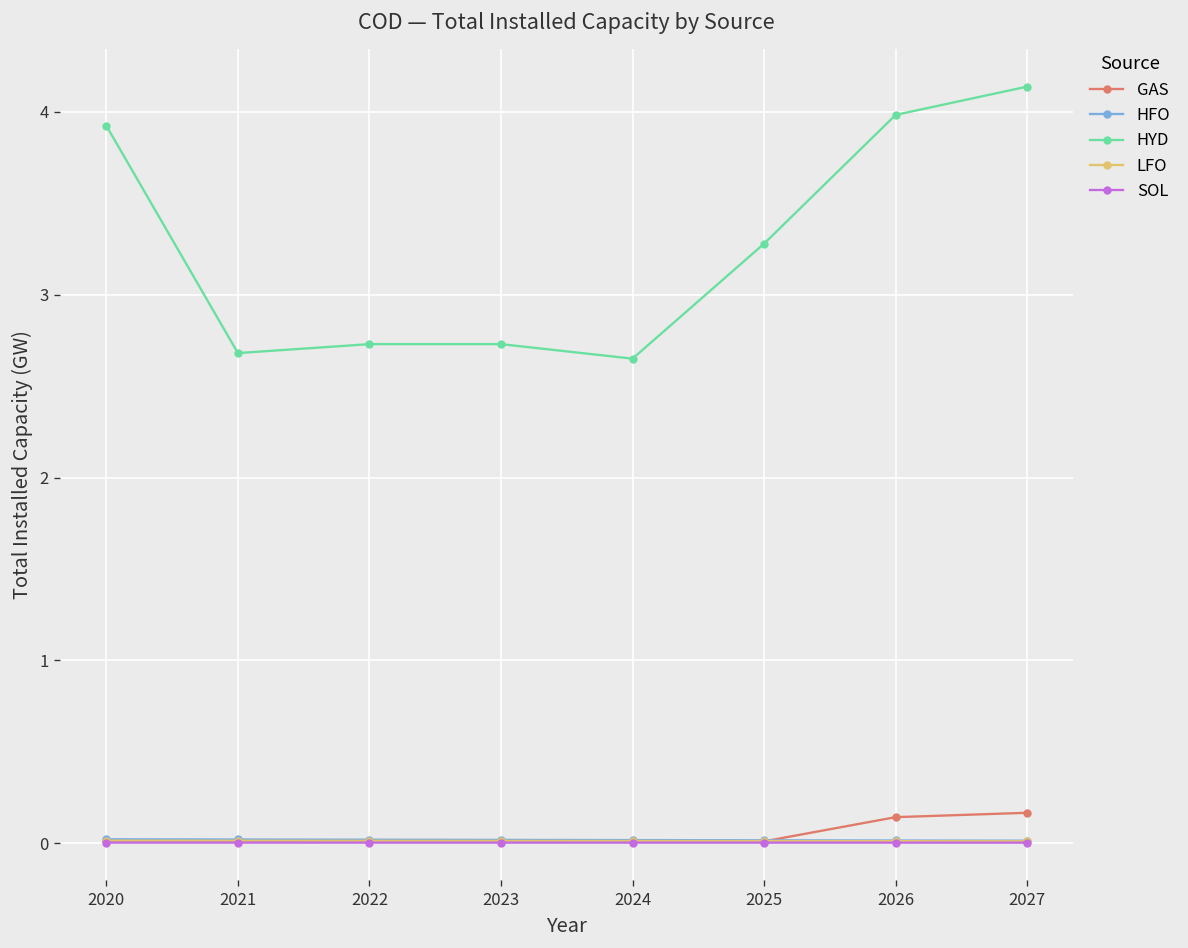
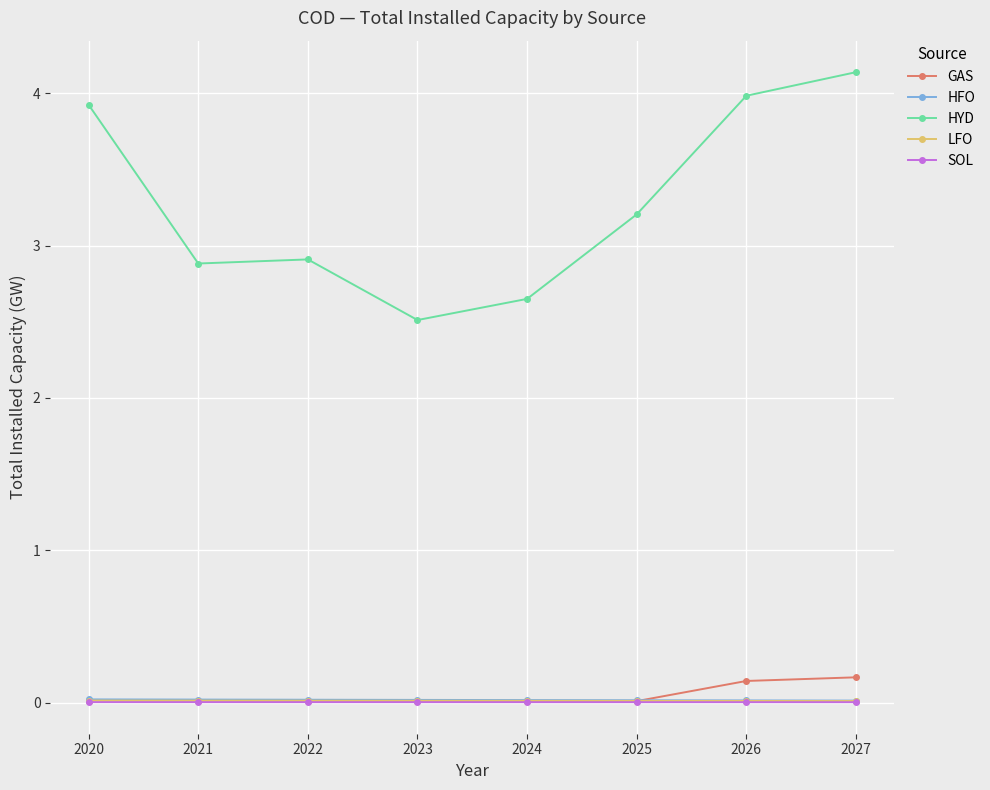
  {
    "GAS": {
      "2026": 0.14,
      "2027": 0.17
    },
    "HYD": {
      "2020": 3.92,
-     "2021": 2.68,
-     "2022": 2.73,
-     "2023": 2.73,
+     "2021": 2.88,
+     "2022": 2.91,
+     "2023": 2.51,
      "2024": 2.65,
-     "2025": 3.28,
+     "2025": 3.21,
      "2026": 3.98,
      "2027": 4.14
    }
  }
